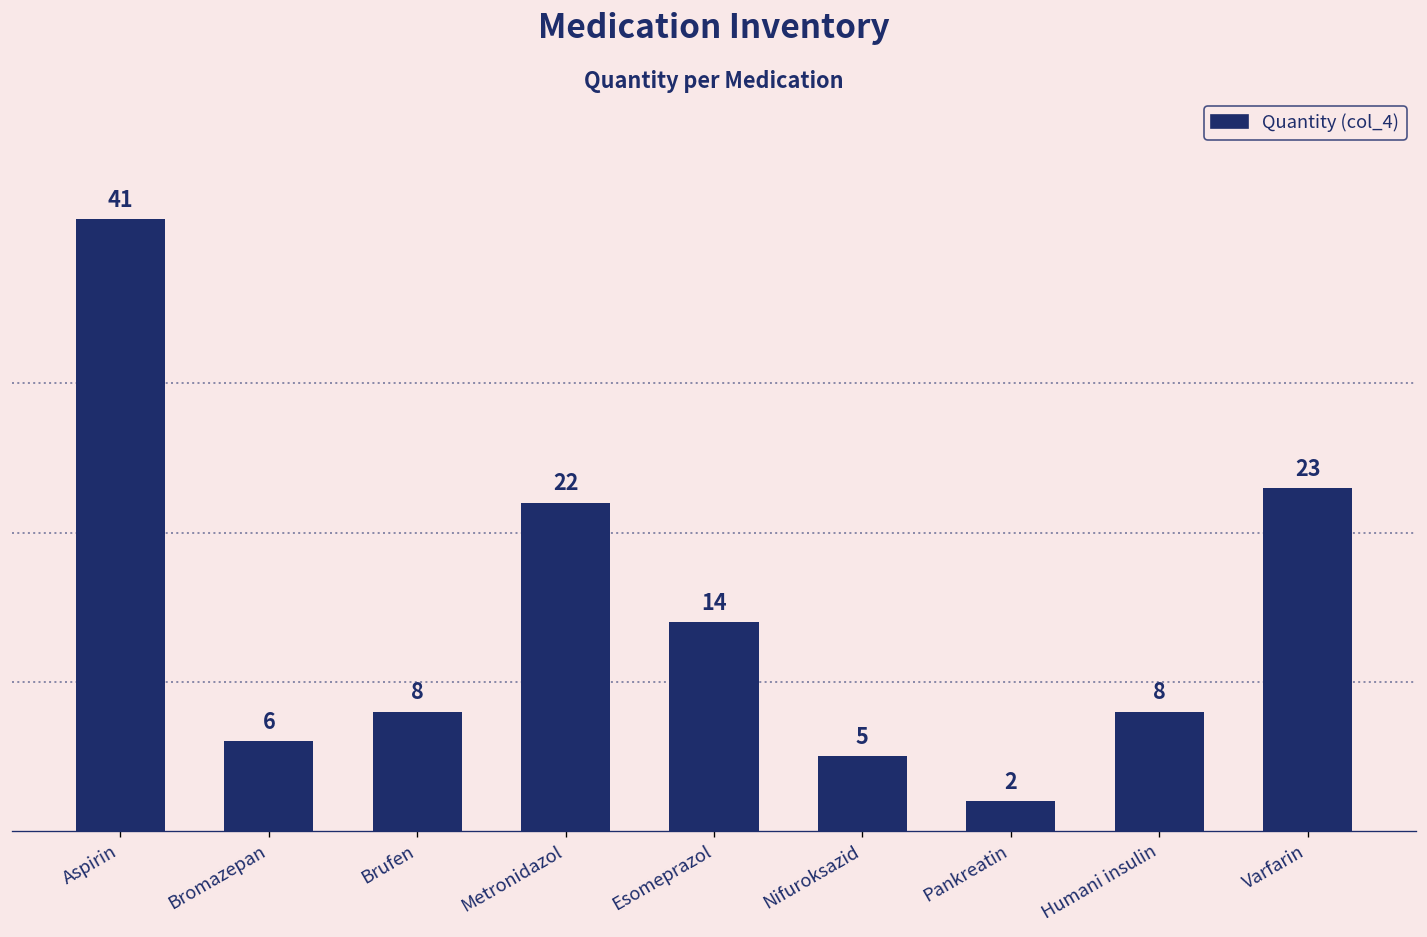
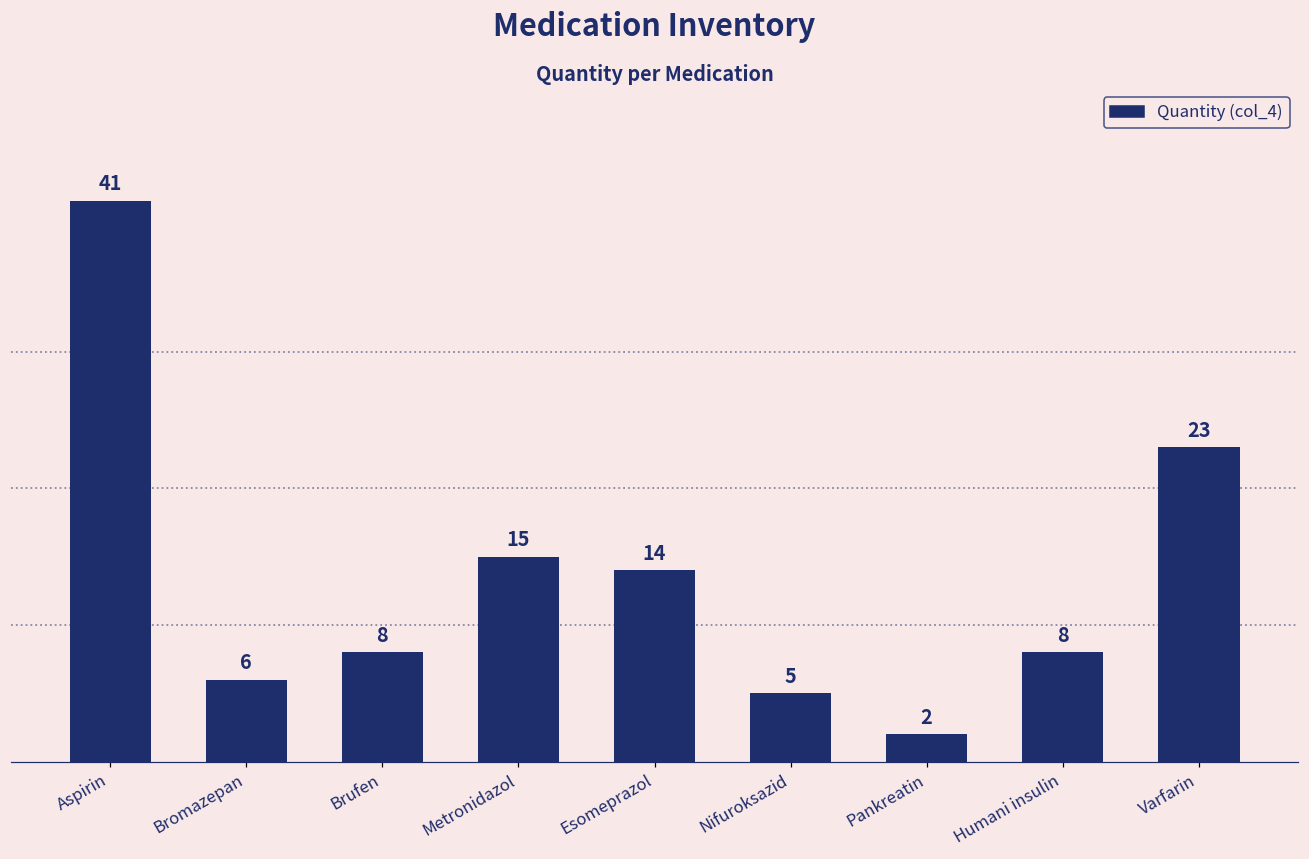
  {
    "Aspirin": 41,
    "Bromazepan": 6,
    "Brufen": 8,
-   "Metronidazol": 22,
+   "Metronidazol": 15,
    "Esomeprazol": 14,
    "Nifuroksazid": 5,
    "Pankreatin": 2,
    "Humani insulin": 8,
    "Varfarin": 23
  }
